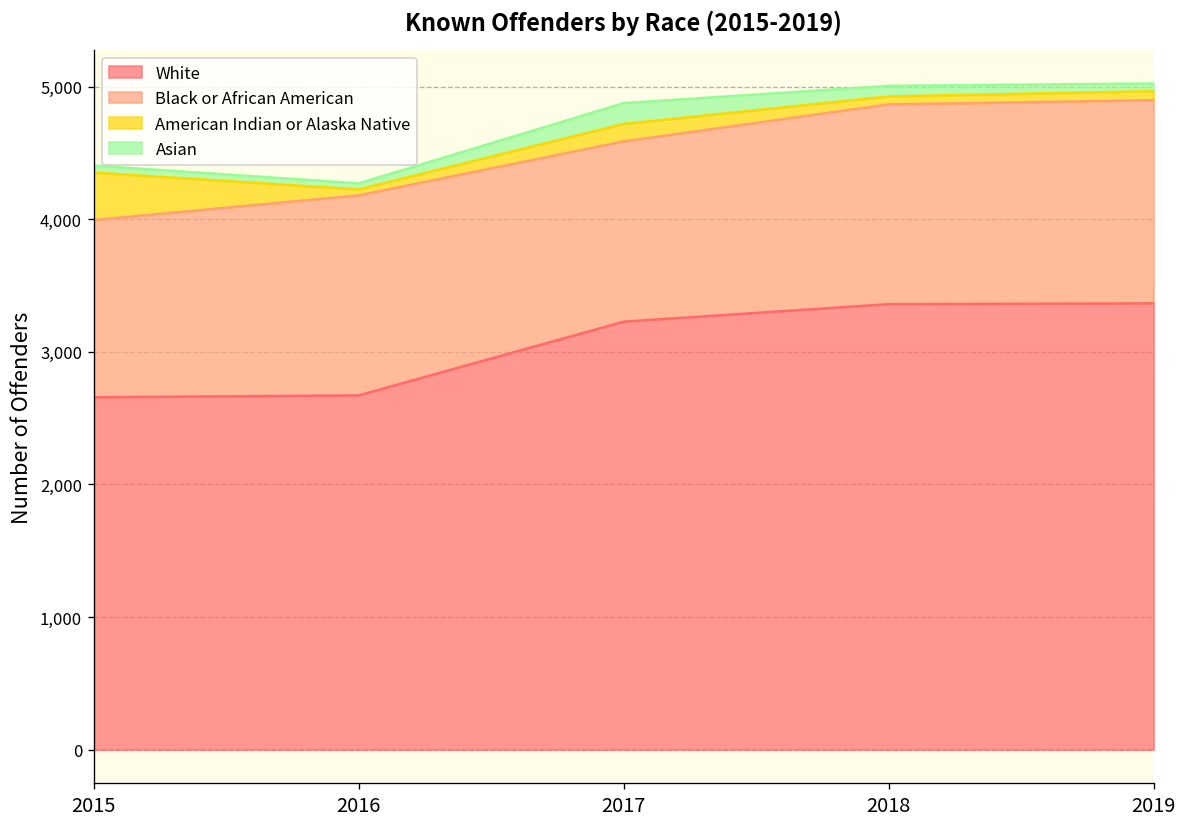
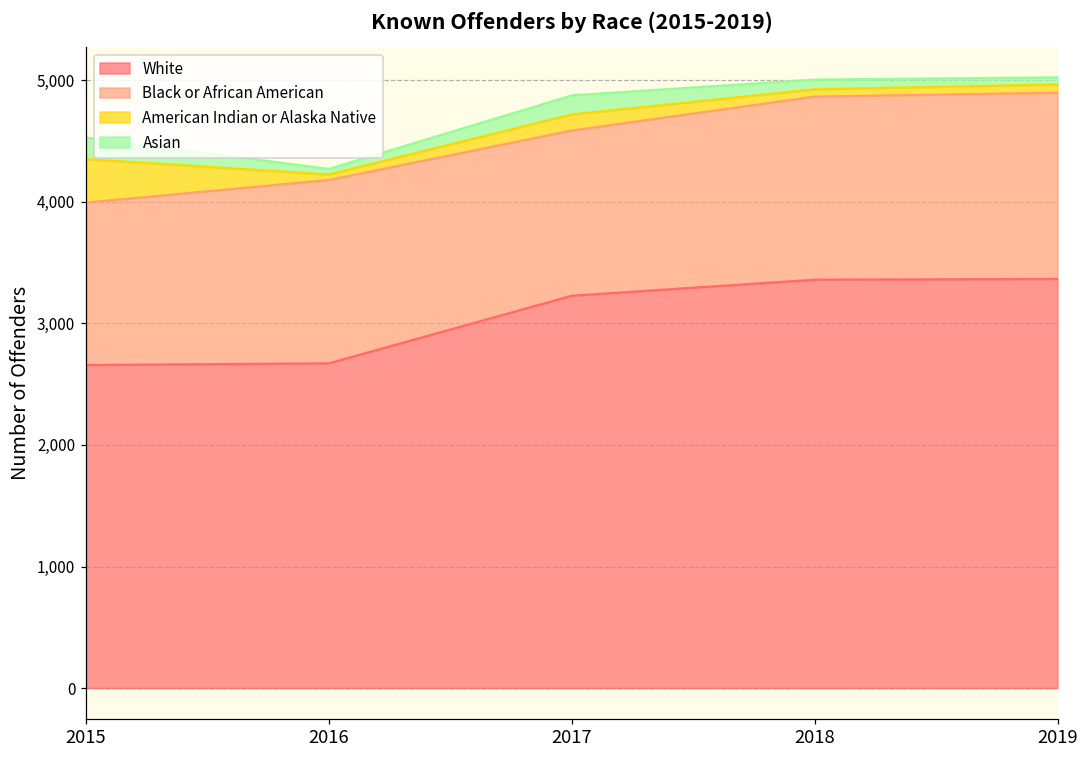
  {
    "American Indian or Alaska Native": {
      "2015": 360,
      "2016": 50,
      "2017": 130,
      "2018": 60,
      "2019": 70
    },
    "Asian": {
-     "2015": 50,
+     "2015": 180,
      "2016": 50,
      "2017": 160,
      "2018": 80,
      "2019": 60
    }
  }
